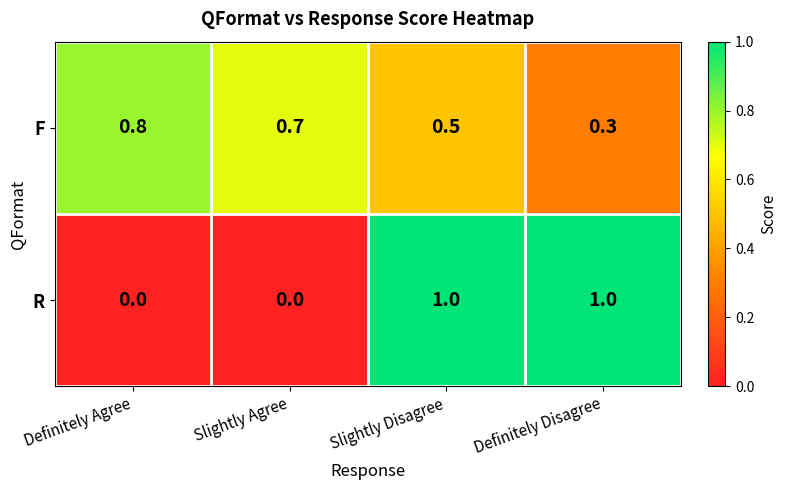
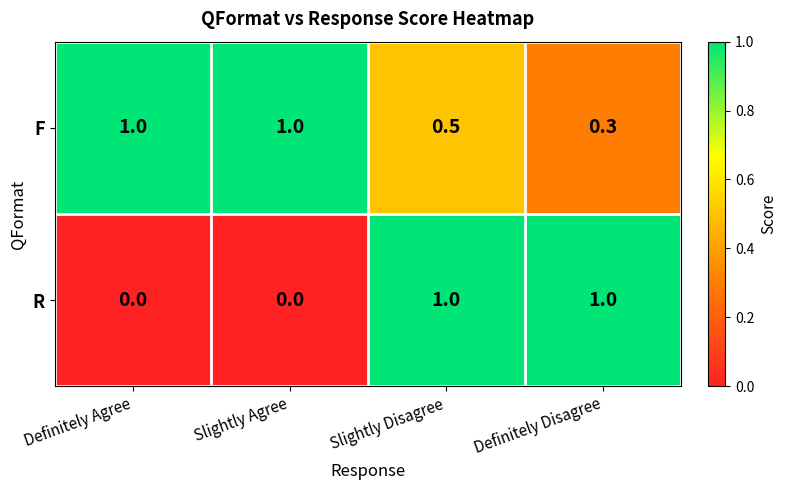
  {
    "F": {
-     "Definitely Agree": 0.8,
-     "Slightly Agree": 0.7,
+     "Definitely Agree": 1.0,
+     "Slightly Agree": 1.0,
      "Slightly Disagree": 0.5,
      "Definitely Disagree": 0.3
    },
    "R": {
      "Definitely Agree": 0.0,
      "Slightly Agree": 0.0,
      "Slightly Disagree": 1.0,
      "Definitely Disagree": 1.0
    }
  }
